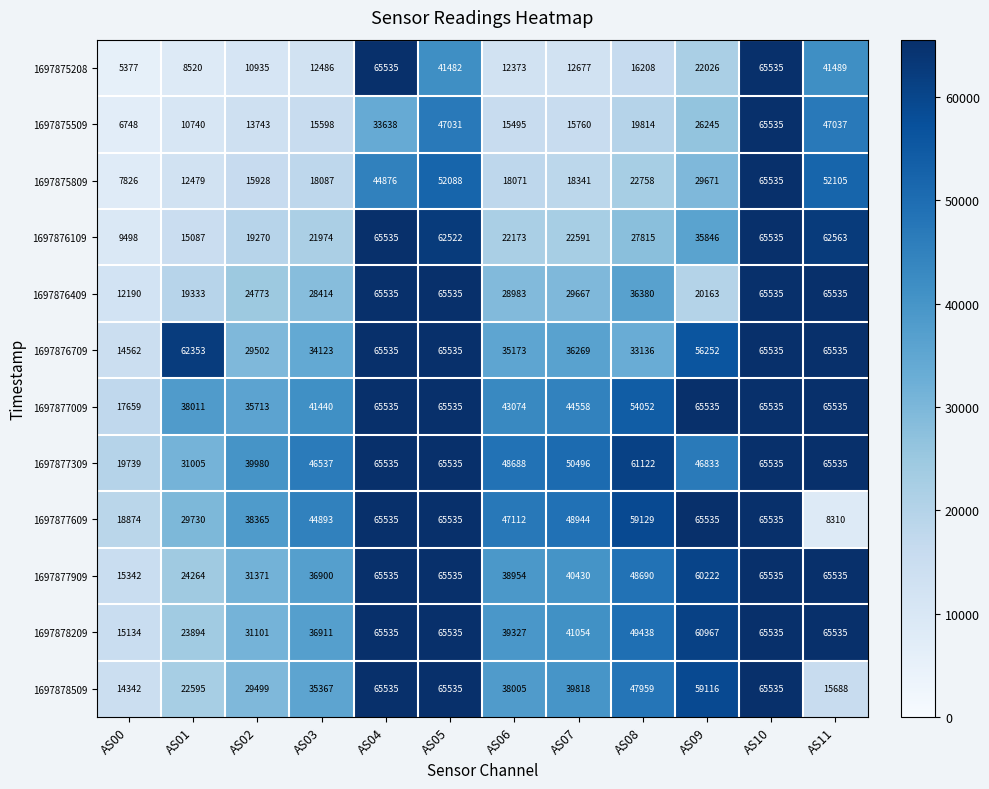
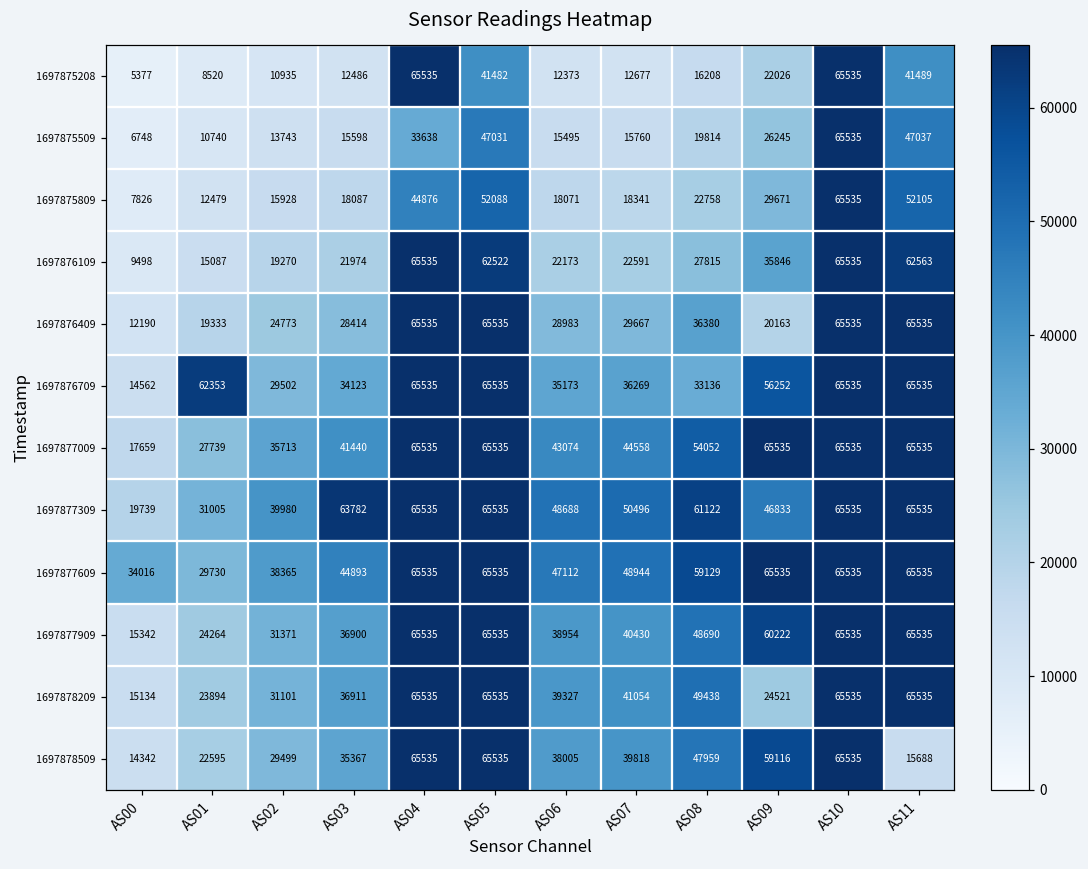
  {
    "1697875208": {
      "AS00": 5377,
      "AS01": 8520,
      "AS02": 10935,
      "AS03": 12486,
      "AS04": 65535,
      "AS05": 41482,
      "AS06": 12373,
      "AS07": 12677,
      "AS08": 16208,
      "AS09": 22026,
      "AS10": 65535,
      "AS11": 41489
    },
    "1697875509": {
      "AS00": 6748,
      "AS01": 10740,
      "AS02": 13743,
      "AS03": 15598,
      "AS04": 33638,
      "AS05": 47031,
      "AS06": 15495,
      "AS07": 15760,
      "AS08": 19814,
      "AS09": 26245,
      "AS10": 65535,
      "AS11": 47037
    },
    "1697875809": {
      "AS00": 7826,
      "AS01": 12479,
      "AS02": 15928,
      "AS03": 18087,
      "AS04": 44876,
      "AS05": 52088,
      "AS06": 18071,
      "AS07": 18341,
      "AS08": 22758,
      "AS09": 29671,
      "AS10": 65535,
      "AS11": 52105
    },
    "1697876109": {
      "AS00": 9498,
      "AS01": 15087,
      "AS02": 19270,
      "AS03": 21974,
      "AS04": 65535,
      "AS05": 62522,
      "AS06": 22173,
      "AS07": 22591,
      "AS08": 27815,
      "AS09": 35846,
      "AS10": 65535,
      "AS11": 62563
    },
    "1697876409": {
      "AS00": 12190,
      "AS01": 19333,
      "AS02": 24773,
      "AS03": 28414,
      "AS04": 65535,
      "AS05": 65535,
      "AS06": 28983,
      "AS07": 29667,
      "AS08": 36380,
      "AS09": 20163,
      "AS10": 65535,
      "AS11": 65535
    },
    "1697876709": {
      "AS00": 14562,
      "AS01": 62353,
      "AS02": 29502,
      "AS03": 34123,
      "AS04": 65535,
      "AS05": 65535,
      "AS06": 35173,
      "AS07": 36269,
      "AS08": 33136,
      "AS09": 56252,
      "AS10": 65535,
      "AS11": 65535
    },
    "1697877009": {
      "AS00": 17659,
-     "AS01": 38011,
+     "AS01": 27739,
      "AS02": 35713,
      "AS03": 41440,
      "AS04": 65535,
      "AS05": 65535,
      "AS06": 43074,
      "AS07": 44558,
      "AS08": 54052,
      "AS09": 65535,
      "AS10": 65535,
      "AS11": 65535
    },
    "1697877309": {
      "AS00": 19739,
      "AS01": 31005,
      "AS02": 39980,
-     "AS03": 46537,
+     "AS03": 63782,
      "AS04": 65535,
      "AS05": 65535,
      "AS06": 48688,
      "AS07": 50496,
      "AS08": 61122,
      "AS09": 46833,
      "AS10": 65535,
      "AS11": 65535
    },
    "1697877609": {
-     "AS00": 18874,
+     "AS00": 34016,
      "AS01": 29730,
      "AS02": 38365,
      "AS03": 44893,
      "AS04": 65535,
      "AS05": 65535,
      "AS06": 47112,
      "AS07": 48944,
      "AS08": 59129,
      "AS09": 65535,
      "AS10": 65535,
-     "AS11": 8310
+     "AS11": 65535
    },
    "1697877909": {
      "AS00": 15342,
      "AS01": 24264,
      "AS02": 31371,
      "AS03": 36900,
      "AS04": 65535,
      "AS05": 65535,
      "AS06": 38954,
      "AS07": 40430,
      "AS08": 48690,
      "AS09": 60222,
      "AS10": 65535,
      "AS11": 65535
    },
    "1697878209": {
      "AS00": 15134,
      "AS01": 23894,
      "AS02": 31101,
      "AS03": 36911,
      "AS04": 65535,
      "AS05": 65535,
      "AS06": 39327,
      "AS07": 41054,
      "AS08": 49438,
-     "AS09": 60967,
+     "AS09": 24521,
      "AS10": 65535,
      "AS11": 65535
    },
    "1697878509": {
      "AS00": 14342,
      "AS01": 22595,
      "AS02": 29499,
      "AS03": 35367,
      "AS04": 65535,
      "AS05": 65535,
      "AS06": 38005,
      "AS07": 39818,
      "AS08": 47959,
      "AS09": 59116,
      "AS10": 65535,
      "AS11": 15688
    }
  }
